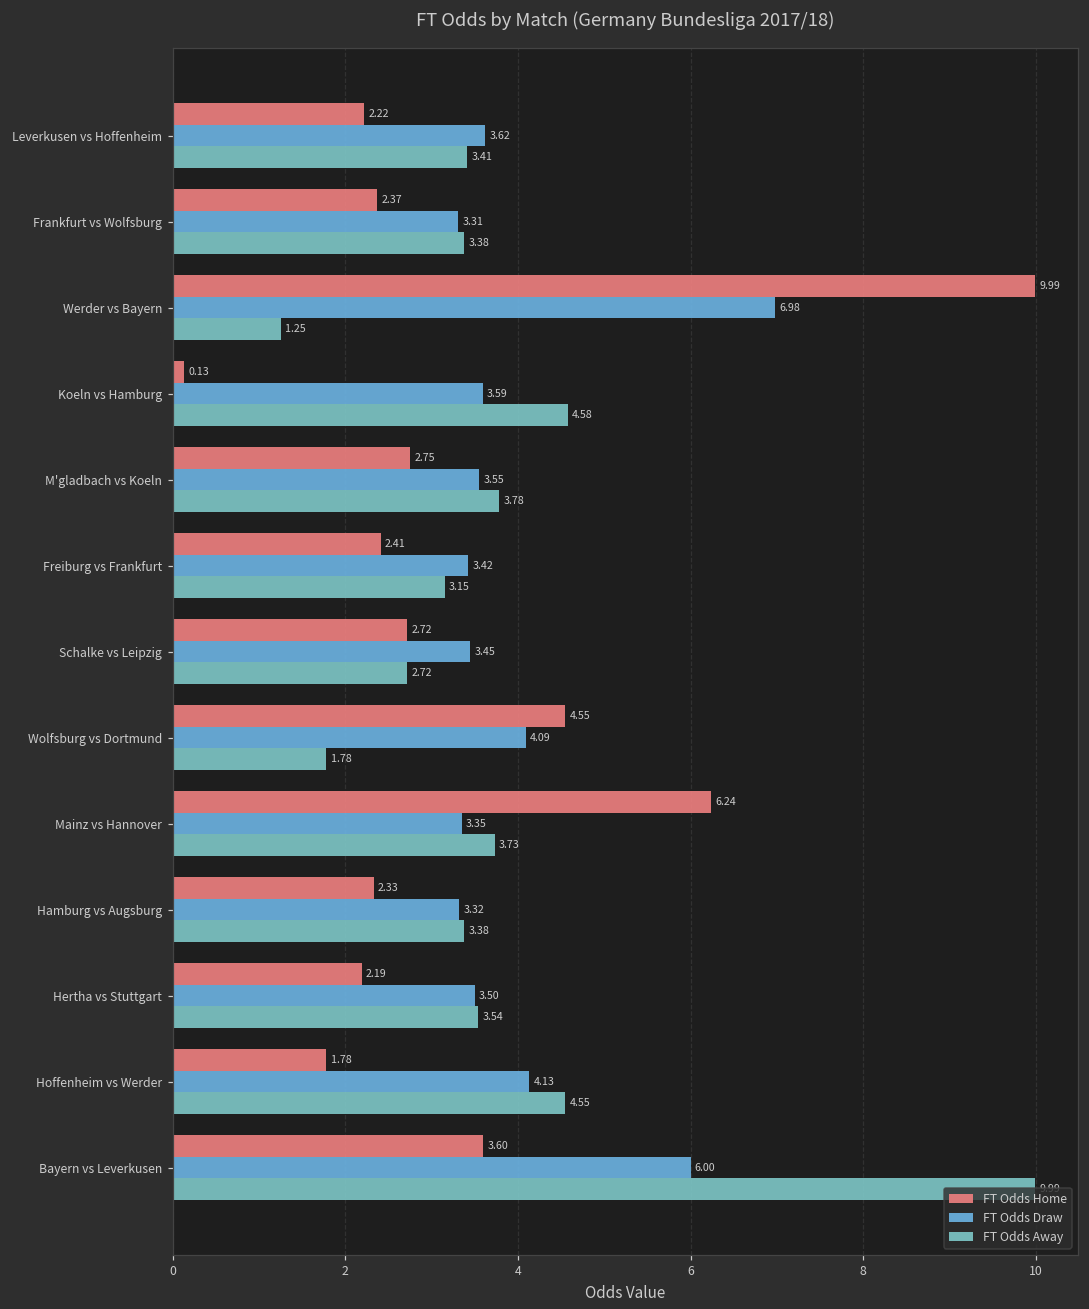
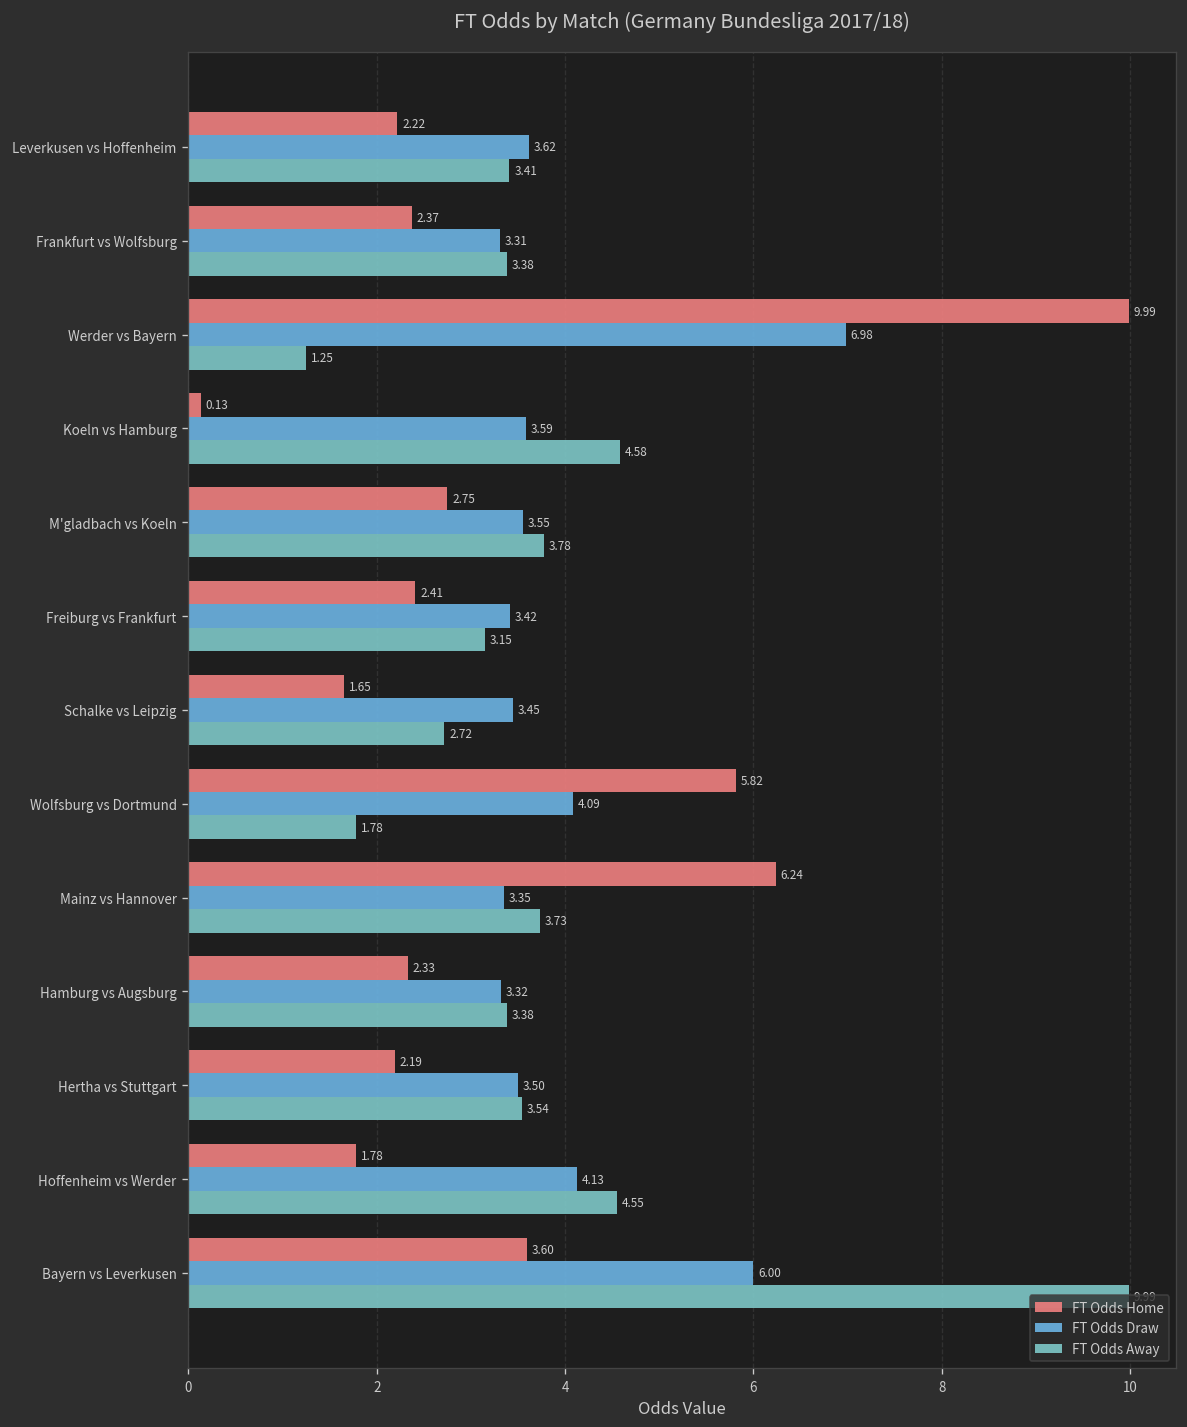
  {
    "FT Odds Home": {
      "Leverkusen vs Hoffenheim": 2.22,
      "Frankfurt vs Wolfsburg": 2.37,
      "Werder vs Bayern": 9.99,
      "Koeln vs Hamburg": 0.13,
      "M'gladbach vs Koeln": 2.75,
      "Freiburg vs Frankfurt": 2.41,
-     "Schalke vs Leipzig": 2.72,
-     "Wolfsburg vs Dortmund": 4.55,
+     "Schalke vs Leipzig": 1.65,
+     "Wolfsburg vs Dortmund": 5.82,
      "Mainz vs Hannover": 6.24,
      "Hamburg vs Augsburg": 2.33,
      "Hertha vs Stuttgart": 2.19,
      "Hoffenheim vs Werder": 1.78,
      "Bayern vs Leverkusen": 3.60
    }
  }
